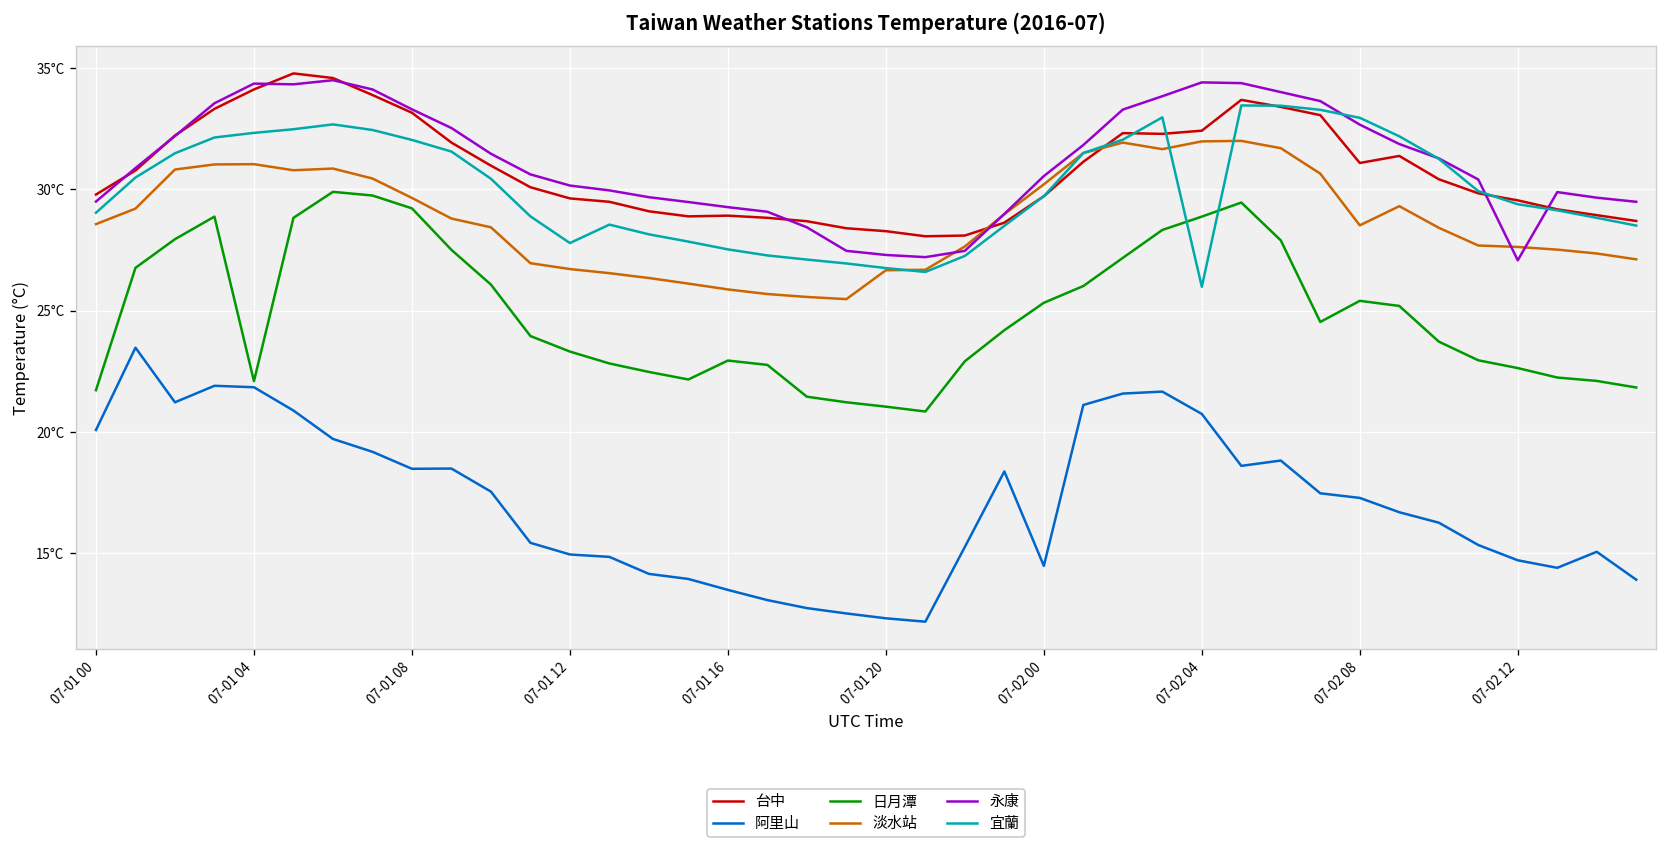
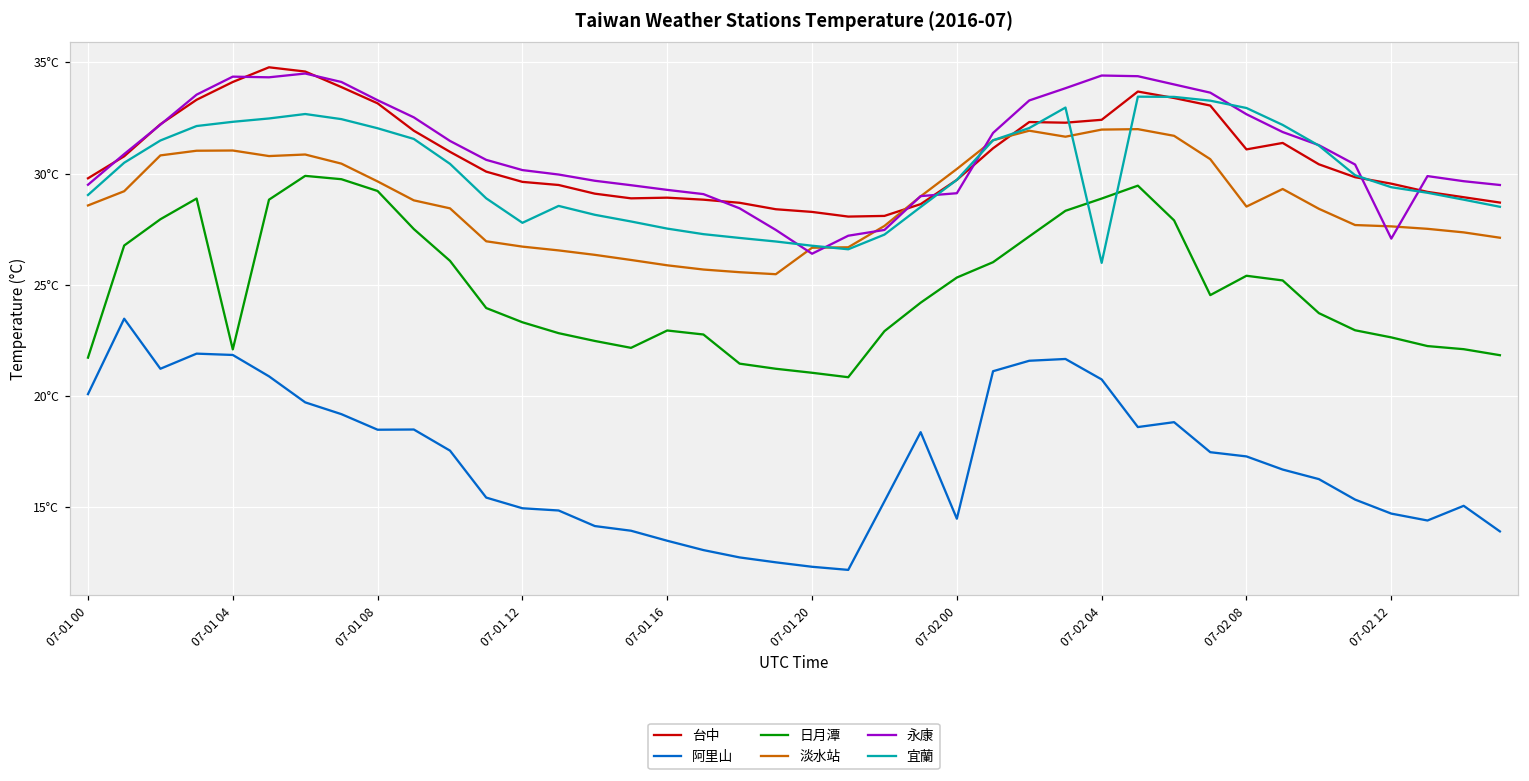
  {
    "台中": {
      "07-01 00": "29.8°C",
      "07-01 04": "34.1°C",
      "07-01 08": "33.2°C",
      "07-01 12": "29.6°C",
      "07-01 16": "28.9°C",
      "07-01 20": "28.3°C",
      "07-02 04": "32.4°C",
      "07-02 08": "31.1°C",
      "07-02 12": "29.6°C"
    },
    "阿里山": {
      "07-01 00": "20.1°C",
      "07-01 04": "21.9°C",
      "07-01 08": "18.5°C",
      "07-01 12": "15.0°C",
      "07-01 16": "13.5°C",
      "07-01 20": "12.3°C",
      "07-02 00": "14.5°C",
      "07-02 04": "20.8°C",
      "07-02 08": "17.3°C",
      "07-02 12": "14.7°C"
    },
    "日月潭": {
      "07-01 00": "21.7°C",
      "07-01 04": "22.1°C",
      "07-01 08": "29.2°C",
      "07-01 12": "23.3°C",
      "07-01 16": "23.0°C",
      "07-01 20": "21.1°C",
      "07-02 00": "25.3°C",
      "07-02 04": "28.9°C",
      "07-02 08": "25.4°C",
      "07-02 12": "22.6°C"
    },
    "淡水站": {
      "07-01 00": "28.6°C",
      "07-01 04": "31.0°C",
      "07-01 08": "29.7°C",
      "07-01 12": "26.7°C",
      "07-01 16": "25.9°C",
      "07-02 00": "30.2°C",
      "07-02 04": "32.0°C",
      "07-02 08": "28.5°C",
      "07-02 12": "27.6°C"
    },
    "永康": {
      "07-01 00": "29.5°C",
      "07-01 04": "34.4°C",
      "07-01 08": "33.3°C",
      "07-01 12": "30.2°C",
      "07-01 16": "29.3°C",
-     "07-01 20": "27.3°C",
-     "07-02 00": "30.6°C",
+     "07-01 20": "26.4°C",
+     "07-02 00": "29.1°C",
      "07-02 04": "34.4°C",
      "07-02 08": "32.7°C",
      "07-02 12": "27.1°C"
    },
    "宜蘭": {
      "07-01 00": "29.0°C",
      "07-01 04": "32.3°C",
      "07-01 08": "32.0°C",
      "07-01 12": "27.8°C",
      "07-01 16": "27.5°C",
      "07-02 04": "26.0°C",
      "07-02 08": "33.0°C",
      "07-02 12": "29.4°C"
    }
  }
